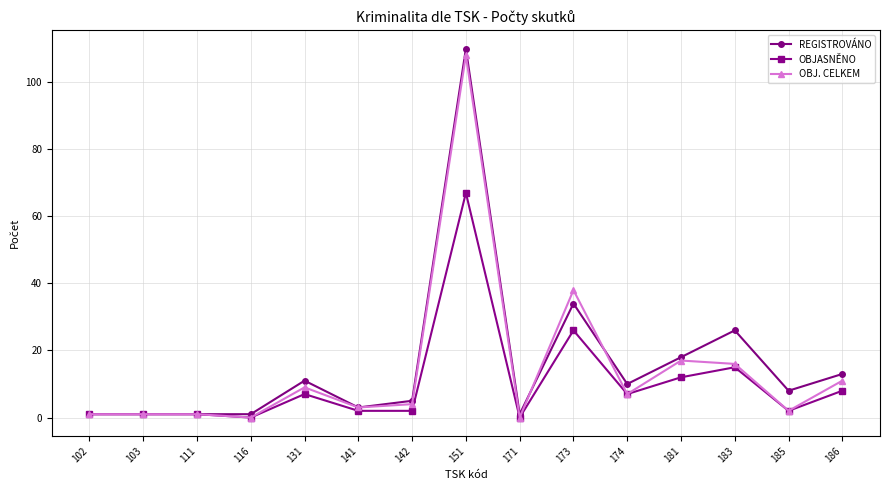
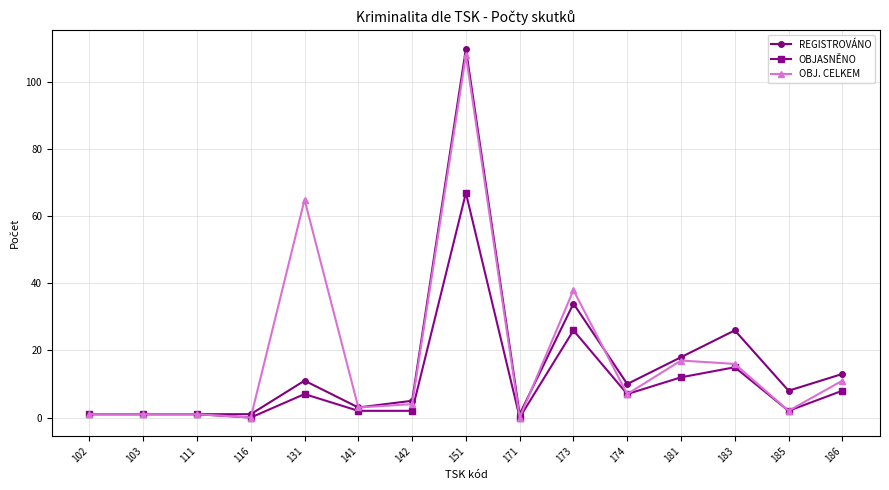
  {
    "OBJ. CELKEM": {
-     "131": 9,
+     "131": 65,
      "142": 4,
      "151": 108,
      "173": 38,
      "181": 17,
      "183": 16,
      "186": 11
    }
  }
